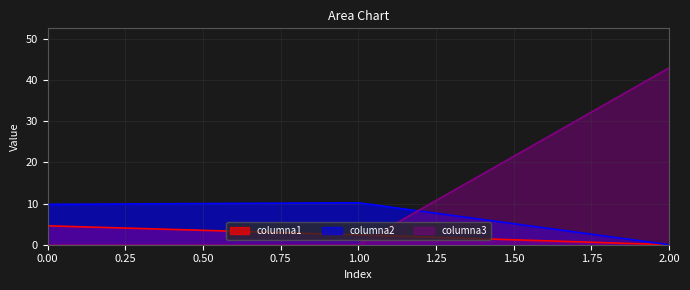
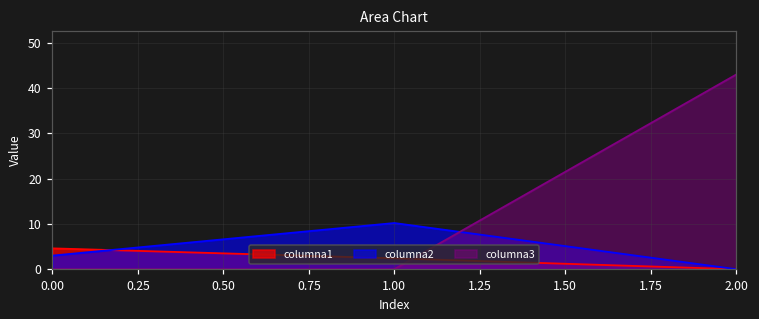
  {
    "columna1": {
      "0.00": 5
    },
    "columna2": {
-     "0.00": 10,
+     "0.00": 3,
      "1.00": 10
    },
    "columna3": {
      "0.00": 0,
      "1.00": 0,
      "2.00": 43
    }
  }
